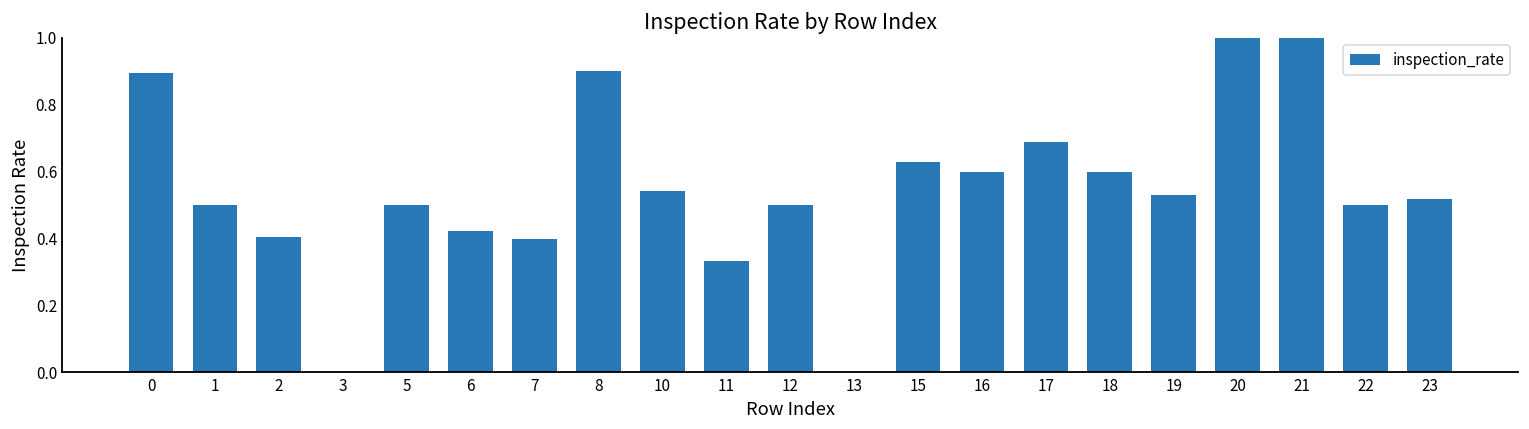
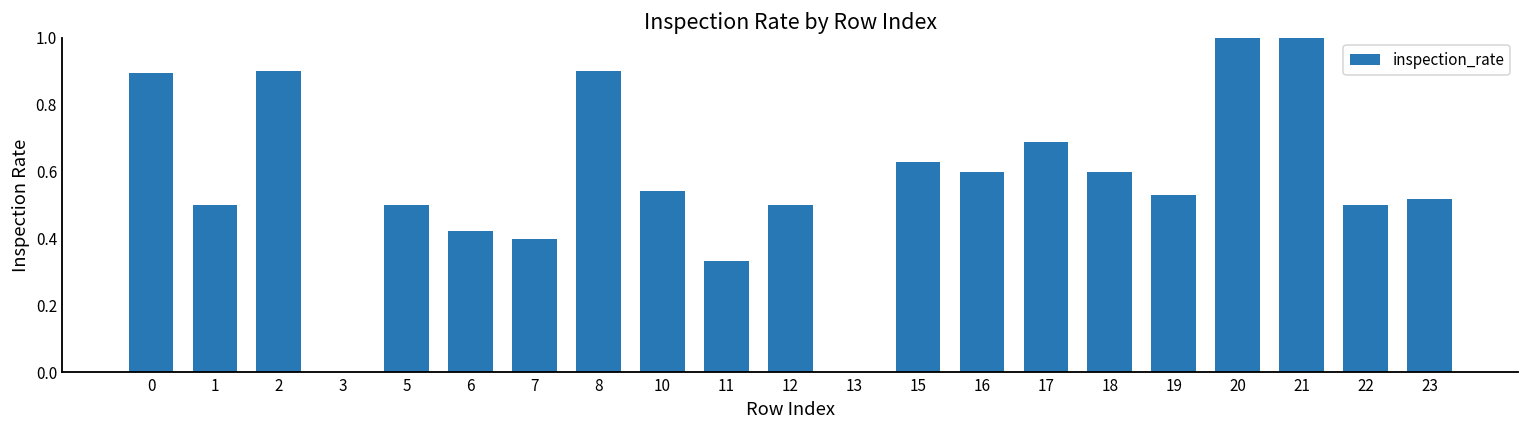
  {
    "0": 0.90,
    "1": 0.50,
-   "2": 0.40,
+   "2": 0.90,
    "3": 0.00,
    "5": 0.50,
    "6": 0.42,
    "7": 0.40,
    "8": 0.90,
    "10": 0.54,
    "11": 0.33,
    "12": 0.50,
    "13": 0.00,
    "15": 0.63,
    "16": 0.60,
    "17": 0.69,
    "18": 0.60,
    "19": 0.53,
    "20": 1.00,
    "21": 1.00,
    "22": 0.50,
    "23": 0.52
  }
